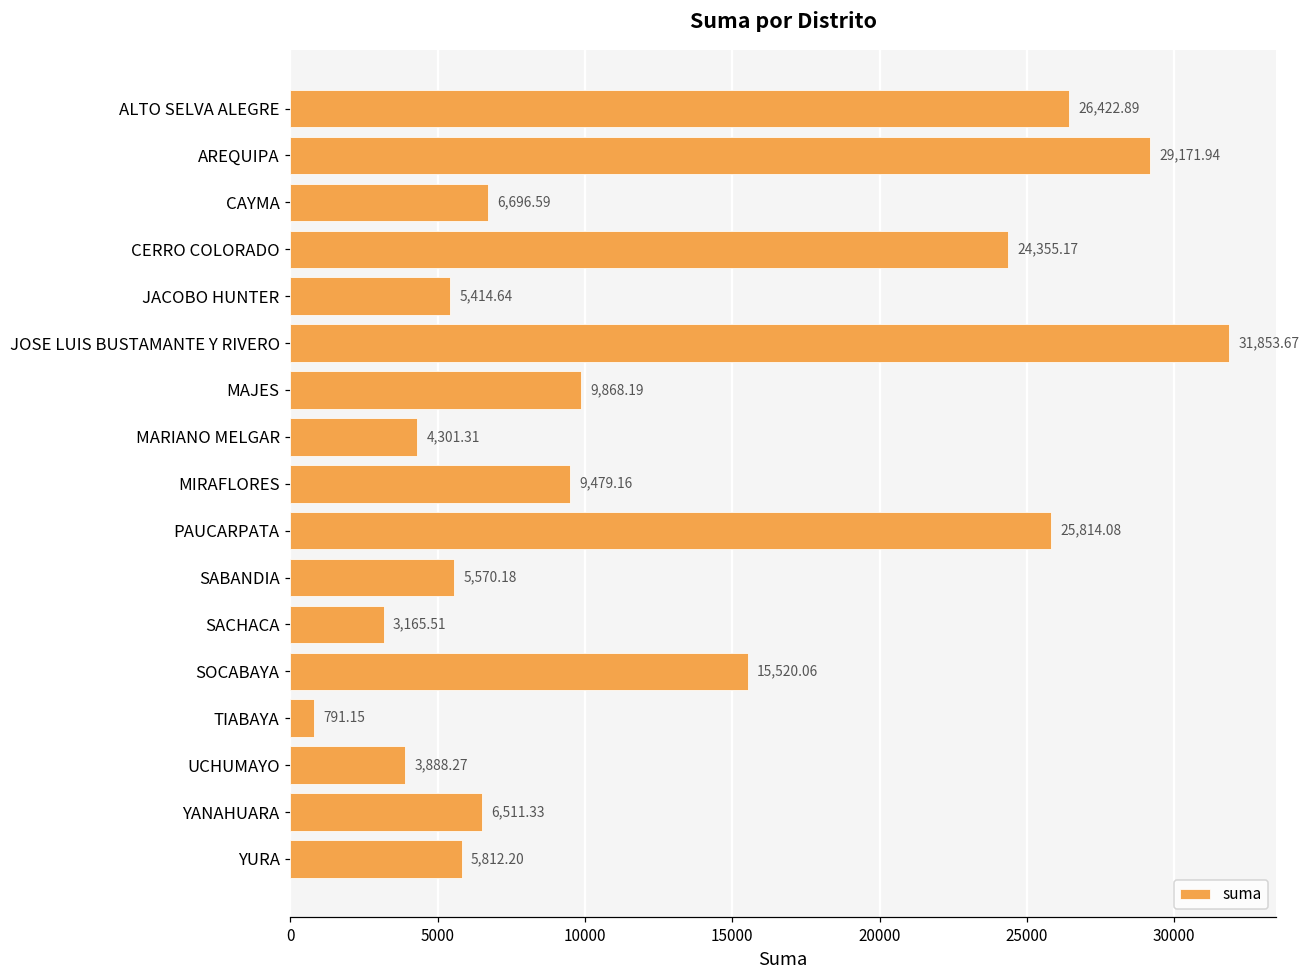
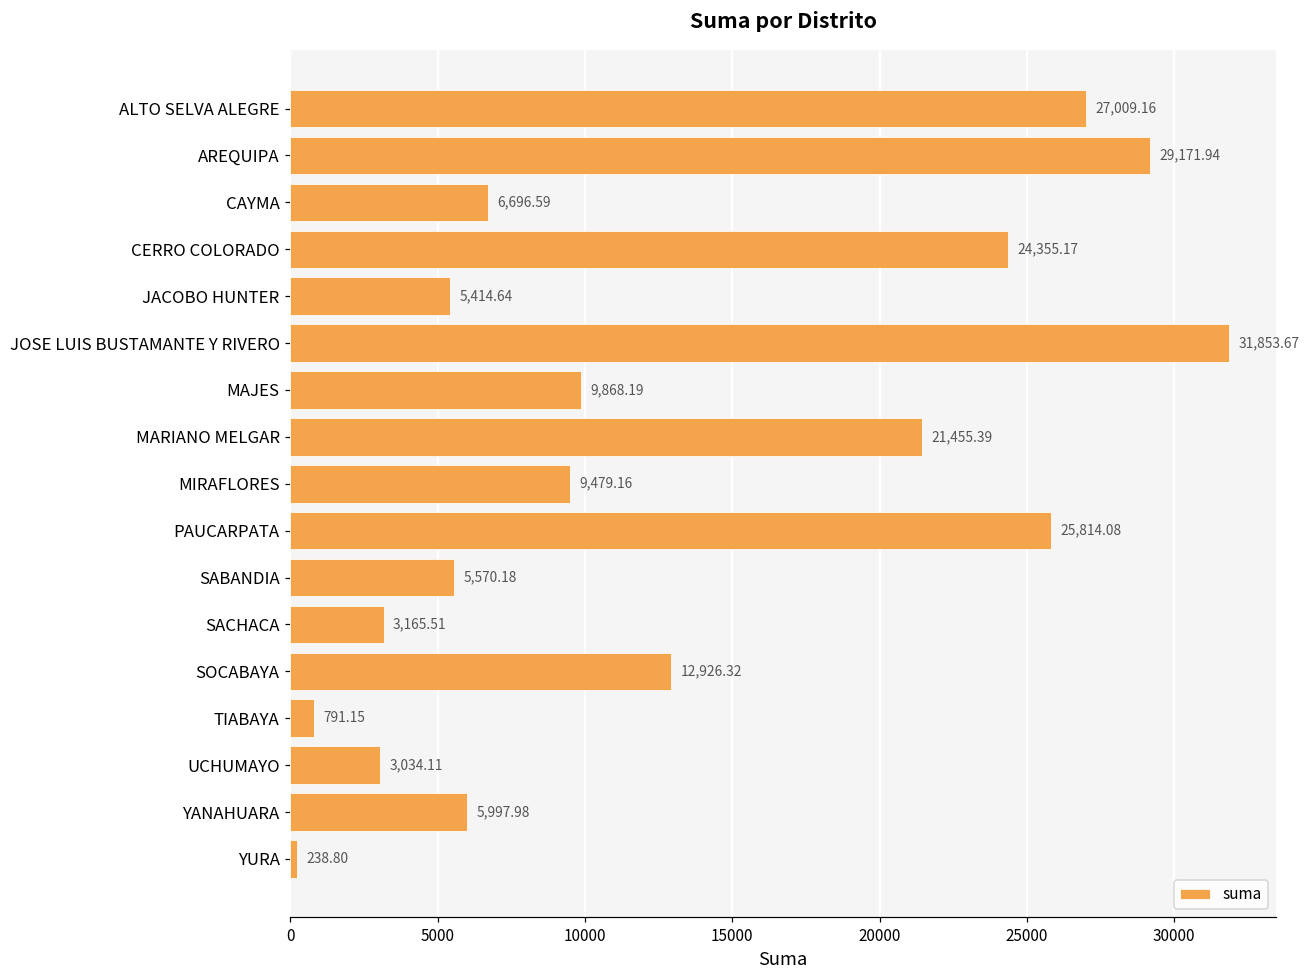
  {
-   "ALTO SELVA ALEGRE": "26,422.89",
+   "ALTO SELVA ALEGRE": "27,009.16",
    "AREQUIPA": "29,171.94",
    "CAYMA": "6,696.59",
    "CERRO COLORADO": "24,355.17",
    "JACOBO HUNTER": "5,414.64",
    "JOSE LUIS BUSTAMANTE Y RIVERO": "31,853.67",
    "MAJES": "9,868.19",
-   "MARIANO MELGAR": "4,301.31",
+   "MARIANO MELGAR": "21,455.39",
    "MIRAFLORES": "9,479.16",
    "PAUCARPATA": "25,814.08",
    "SABANDIA": "5,570.18",
    "SACHACA": "3,165.51",
-   "SOCABAYA": "15,520.06",
+   "SOCABAYA": "12,926.32",
    "TIABAYA": "791.15",
-   "UCHUMAYO": "3,888.27",
-   "YANAHUARA": "6,511.33",
-   "YURA": "5,812.20"
+   "UCHUMAYO": "3,034.11",
+   "YANAHUARA": "5,997.98",
+   "YURA": "238.80"
  }
